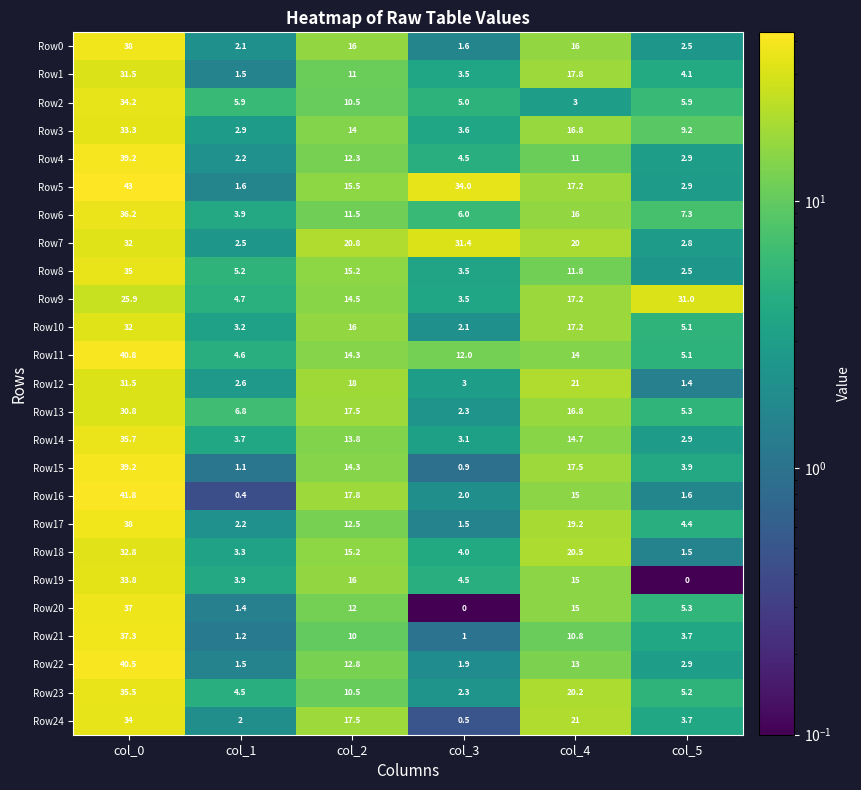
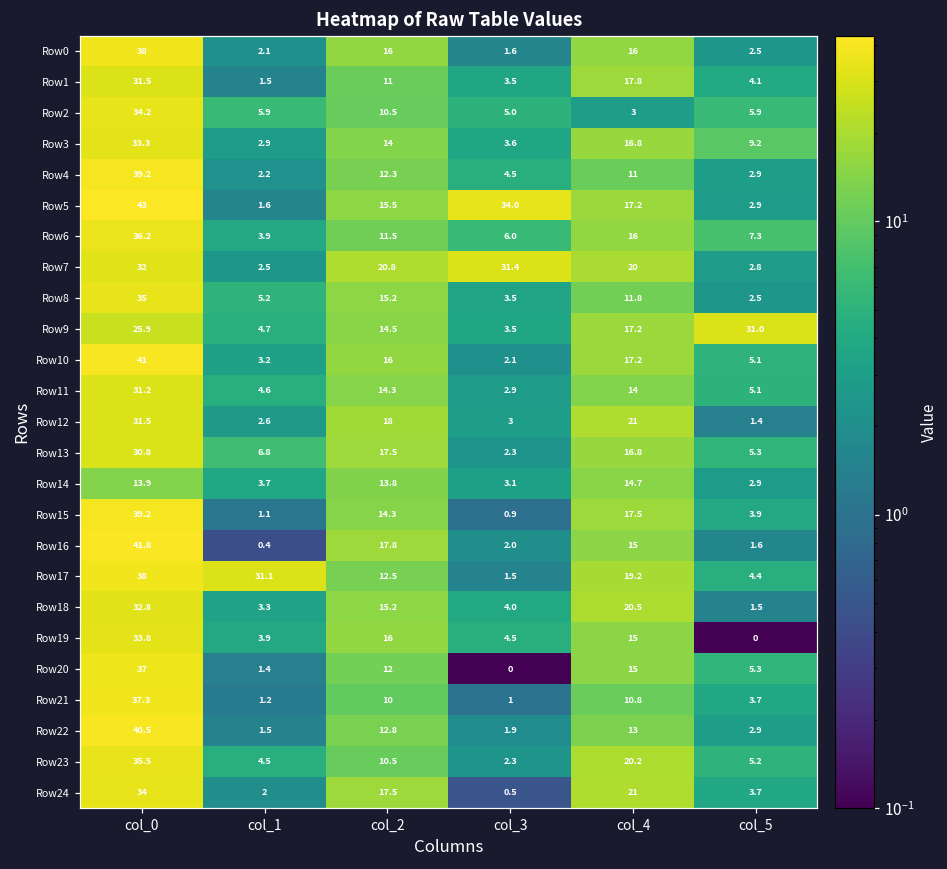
  {
    "Row0": {
      "col_0": 38,
      "col_1": 2.1,
      "col_2": 16,
      "col_3": 1.6,
      "col_4": 16,
      "col_5": 2.5
    },
    "Row1": {
      "col_0": 31.5,
      "col_1": 1.5,
      "col_2": 11,
      "col_3": 3.5,
      "col_4": 17.8,
      "col_5": 4.1
    },
    "Row2": {
      "col_0": 34.2,
      "col_1": 5.9,
      "col_2": 10.5,
      "col_3": 5.0,
      "col_4": 3,
      "col_5": 5.9
    },
    "Row3": {
      "col_0": 33.3,
      "col_1": 2.9,
      "col_2": 14,
      "col_3": 3.6,
      "col_4": 16.8,
      "col_5": 9.2
    },
    "Row4": {
      "col_0": 39.2,
      "col_1": 2.2,
      "col_2": 12.3,
      "col_3": 4.5,
      "col_4": 11,
      "col_5": 2.9
    },
    "Row5": {
      "col_0": 43,
      "col_1": 1.6,
      "col_2": 15.5,
      "col_3": 34.0,
      "col_4": 17.2,
      "col_5": 2.9
    },
    "Row6": {
      "col_0": 36.2,
      "col_1": 3.9,
      "col_2": 11.5,
      "col_3": 6.0,
      "col_4": 16,
      "col_5": 7.3
    },
    "Row7": {
      "col_0": 32,
      "col_1": 2.5,
      "col_2": 20.8,
      "col_3": 31.4,
      "col_4": 20,
      "col_5": 2.8
    },
    "Row8": {
      "col_0": 35,
      "col_1": 5.2,
      "col_2": 15.2,
      "col_3": 3.5,
      "col_4": 11.8,
      "col_5": 2.5
    },
    "Row9": {
      "col_0": 25.9,
      "col_1": 4.7,
      "col_2": 14.5,
      "col_3": 3.5,
      "col_4": 17.2,
      "col_5": 31.0
    },
    "Row10": {
-     "col_0": 32,
+     "col_0": 41,
      "col_1": 3.2,
      "col_2": 16,
      "col_3": 2.1,
      "col_4": 17.2,
      "col_5": 5.1
    },
    "Row11": {
-     "col_0": 40.8,
+     "col_0": 31.2,
      "col_1": 4.6,
      "col_2": 14.3,
-     "col_3": 12.0,
+     "col_3": 2.9,
      "col_4": 14,
      "col_5": 5.1
    },
    "Row12": {
      "col_0": 31.5,
      "col_1": 2.6,
      "col_2": 18,
      "col_3": 3,
      "col_4": 21,
      "col_5": 1.4
    },
    "Row13": {
      "col_0": 30.8,
      "col_1": 6.8,
      "col_2": 17.5,
      "col_3": 2.3,
      "col_4": 16.8,
      "col_5": 5.3
    },
    "Row14": {
-     "col_0": 35.7,
+     "col_0": 13.9,
      "col_1": 3.7,
      "col_2": 13.8,
      "col_3": 3.1,
      "col_4": 14.7,
      "col_5": 2.9
    },
    "Row15": {
      "col_0": 39.2,
      "col_1": 1.1,
      "col_2": 14.3,
      "col_3": 0.9,
      "col_4": 17.5,
      "col_5": 3.9
    },
    "Row16": {
      "col_0": 41.8,
      "col_1": 0.4,
      "col_2": 17.8,
      "col_3": 2.0,
      "col_4": 15,
      "col_5": 1.6
    },
    "Row17": {
      "col_0": 38,
-     "col_1": 2.2,
+     "col_1": 31.1,
      "col_2": 12.5,
      "col_3": 1.5,
      "col_4": 19.2,
      "col_5": 4.4
    },
    "Row18": {
      "col_0": 32.8,
      "col_1": 3.3,
      "col_2": 15.2,
      "col_3": 4.0,
      "col_4": 20.5,
      "col_5": 1.5
    },
    "Row19": {
      "col_0": 33.8,
      "col_1": 3.9,
      "col_2": 16,
      "col_3": 4.5,
      "col_4": 15,
      "col_5": 0
    },
    "Row20": {
      "col_0": 37,
      "col_1": 1.4,
      "col_2": 12,
      "col_3": 0,
      "col_4": 15,
      "col_5": 5.3
    },
    "Row21": {
      "col_0": 37.3,
      "col_1": 1.2,
      "col_2": 10,
      "col_3": 1,
      "col_4": 10.8,
      "col_5": 3.7
    },
    "Row22": {
      "col_0": 40.5,
      "col_1": 1.5,
      "col_2": 12.8,
      "col_3": 1.9,
      "col_4": 13,
      "col_5": 2.9
    },
    "Row23": {
      "col_0": 35.5,
      "col_1": 4.5,
      "col_2": 10.5,
      "col_3": 2.3,
      "col_4": 20.2,
      "col_5": 5.2
    },
    "Row24": {
      "col_0": 34,
      "col_1": 2,
      "col_2": 17.5,
      "col_3": 0.5,
      "col_4": 21,
      "col_5": 3.7
    }
  }
